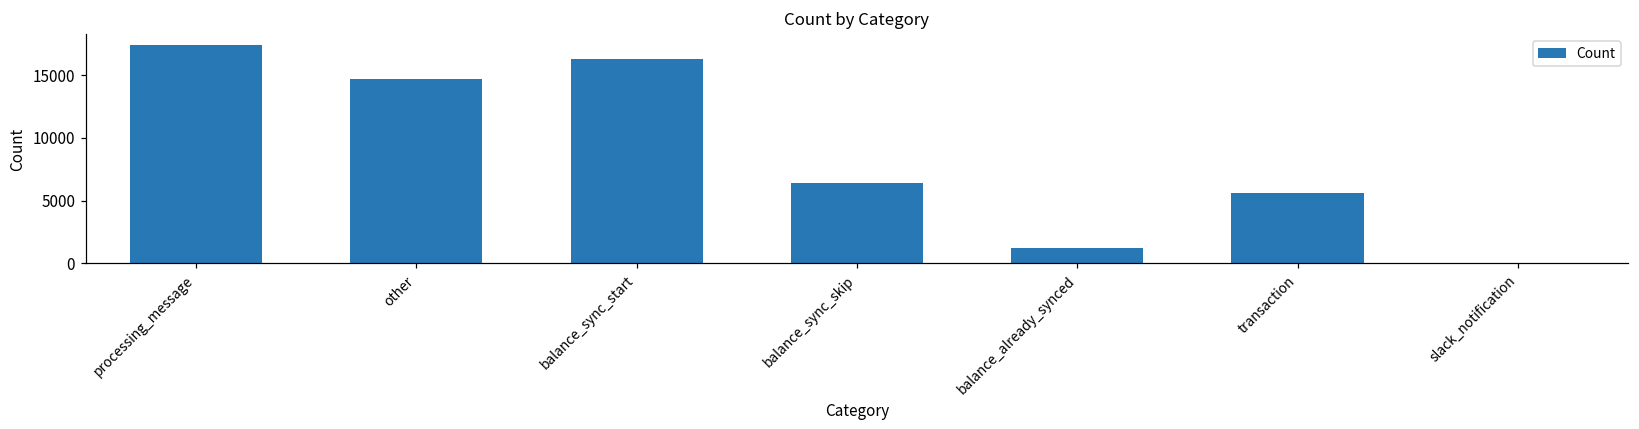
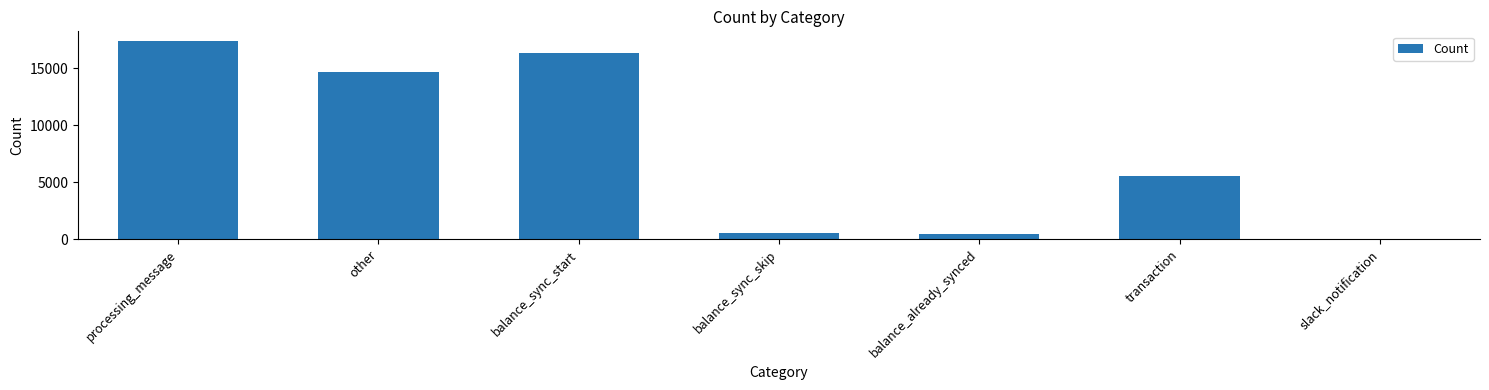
  {
    "processing_message": 17400,
    "other": 14700,
    "balance_sync_start": 16300,
-   "balance_sync_skip": 6400,
-   "balance_already_synced": 1300,
+   "balance_sync_skip": 600,
+   "balance_already_synced": 500,
    "transaction": 5600
  }
